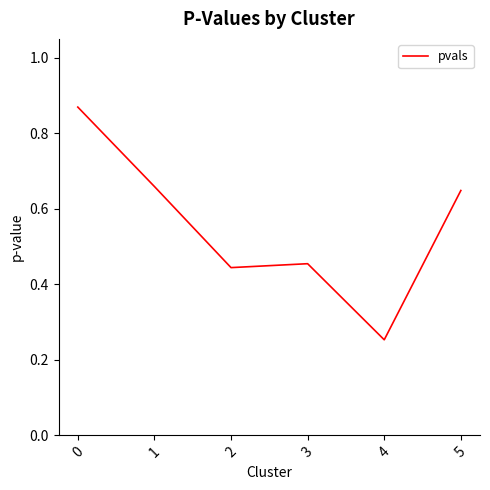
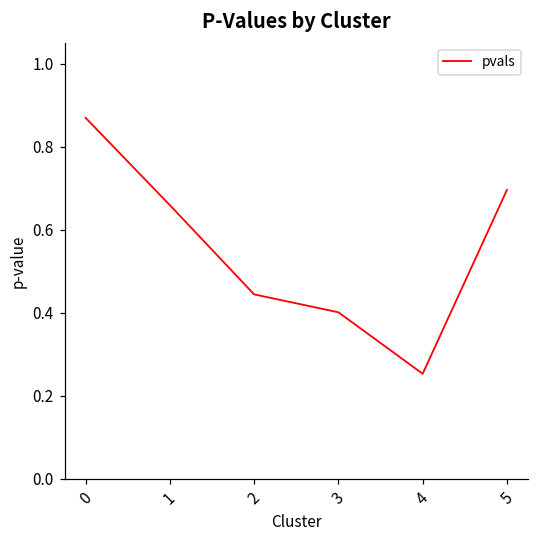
  {
    "0": 0.87,
    "1": 0.66,
    "2": 0.44,
-   "3": 0.45,
+   "3": 0.40,
    "4": 0.25,
-   "5": 0.65
+   "5": 0.70
  }
